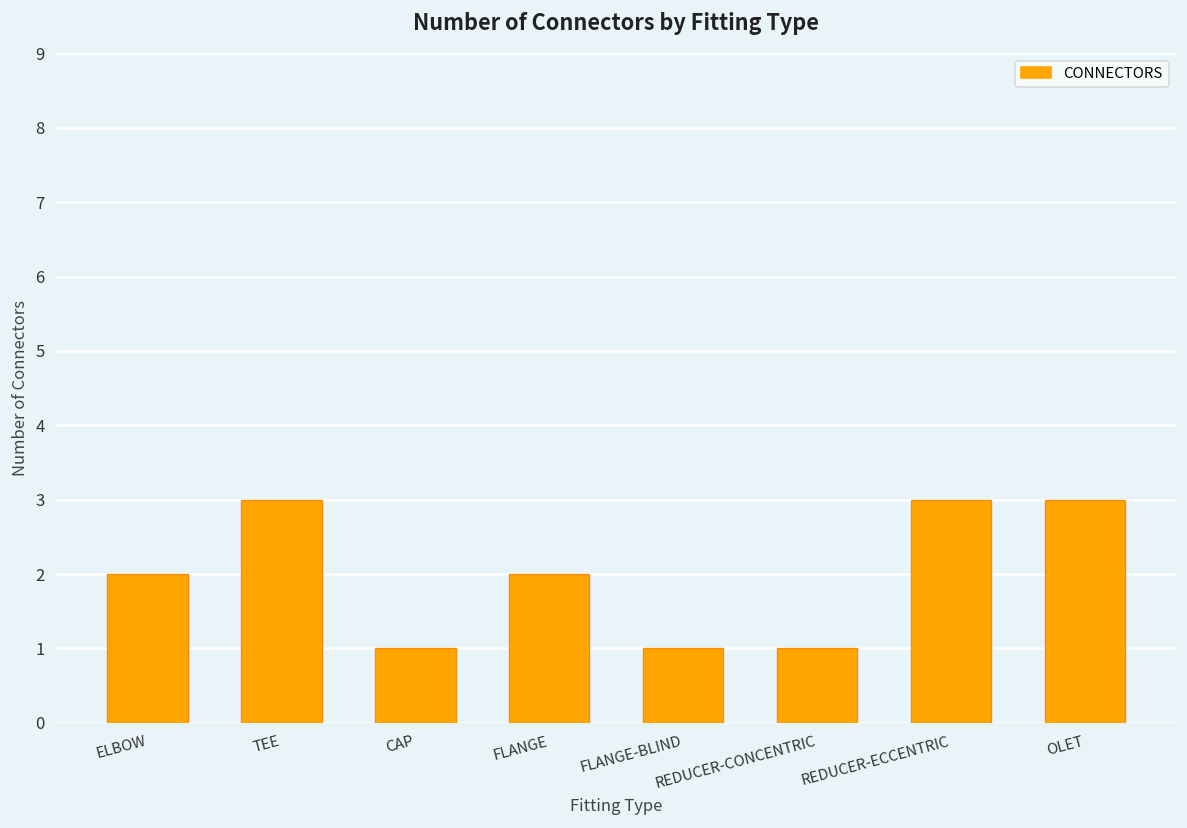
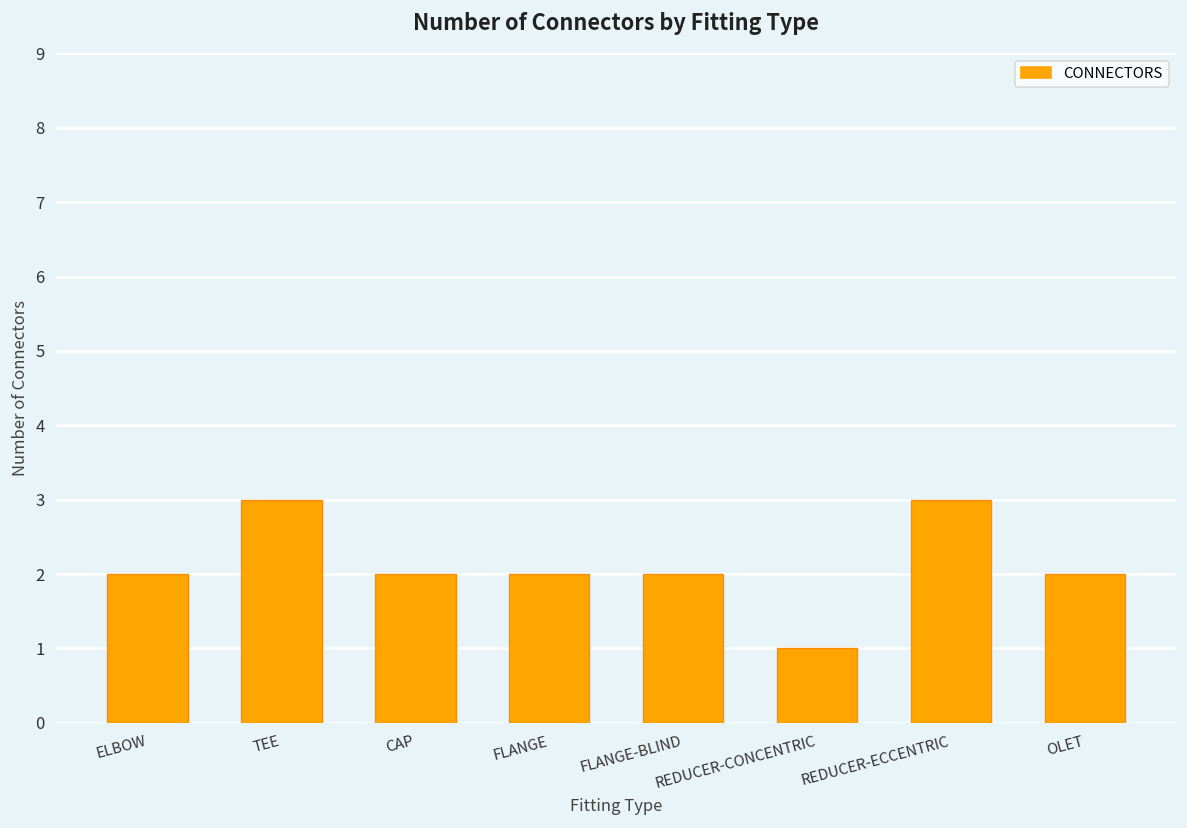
  {
    "ELBOW": 2,
    "TEE": 3,
-   "CAP": 1,
+   "CAP": 2,
    "FLANGE": 2,
-   "FLANGE-BLIND": 1,
+   "FLANGE-BLIND": 2,
    "REDUCER-CONCENTRIC": 1,
    "REDUCER-ECCENTRIC": 3,
-   "OLET": 3
+   "OLET": 2
  }
